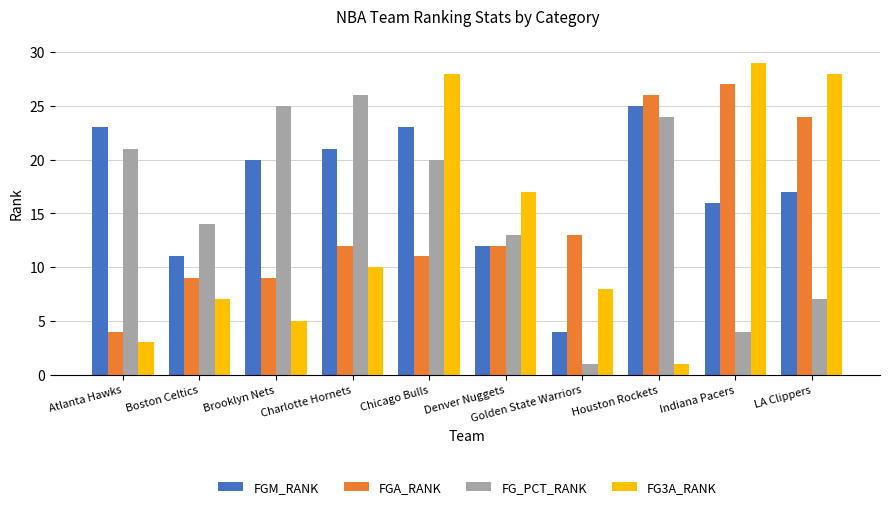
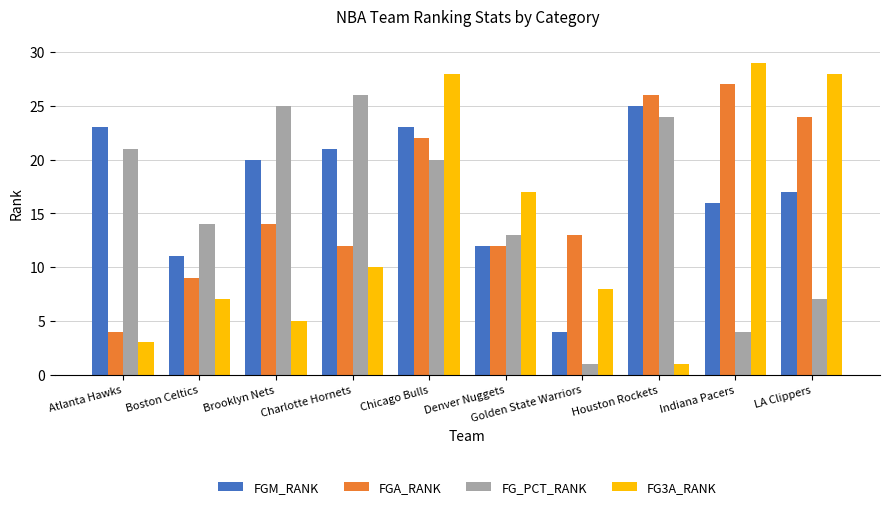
  {
    "FGM_RANK": {
      "Atlanta Hawks": 23,
      "Boston Celtics": 11,
      "Brooklyn Nets": 20,
      "Charlotte Hornets": 21,
      "Chicago Bulls": 23,
      "Denver Nuggets": 12,
      "Golden State Warriors": 4,
      "Houston Rockets": 25,
      "Indiana Pacers": 16,
      "LA Clippers": 17
    },
    "FGA_RANK": {
      "Atlanta Hawks": 4,
      "Boston Celtics": 9,
-     "Brooklyn Nets": 9,
+     "Brooklyn Nets": 14,
      "Charlotte Hornets": 12,
-     "Chicago Bulls": 11,
+     "Chicago Bulls": 22,
      "Denver Nuggets": 12,
      "Golden State Warriors": 13,
      "Houston Rockets": 26,
      "Indiana Pacers": 27,
      "LA Clippers": 24
    },
    "FG_PCT_RANK": {
      "Atlanta Hawks": 21,
      "Boston Celtics": 14,
      "Brooklyn Nets": 25,
      "Charlotte Hornets": 26,
      "Chicago Bulls": 20,
      "Denver Nuggets": 13,
      "Golden State Warriors": 1,
      "Houston Rockets": 24,
      "Indiana Pacers": 4,
      "LA Clippers": 7
    },
    "FG3A_RANK": {
      "Atlanta Hawks": 3,
      "Boston Celtics": 7,
      "Brooklyn Nets": 5,
      "Charlotte Hornets": 10,
      "Chicago Bulls": 28,
      "Denver Nuggets": 17,
      "Golden State Warriors": 8,
      "Houston Rockets": 1,
      "Indiana Pacers": 29,
      "LA Clippers": 28
    }
  }
